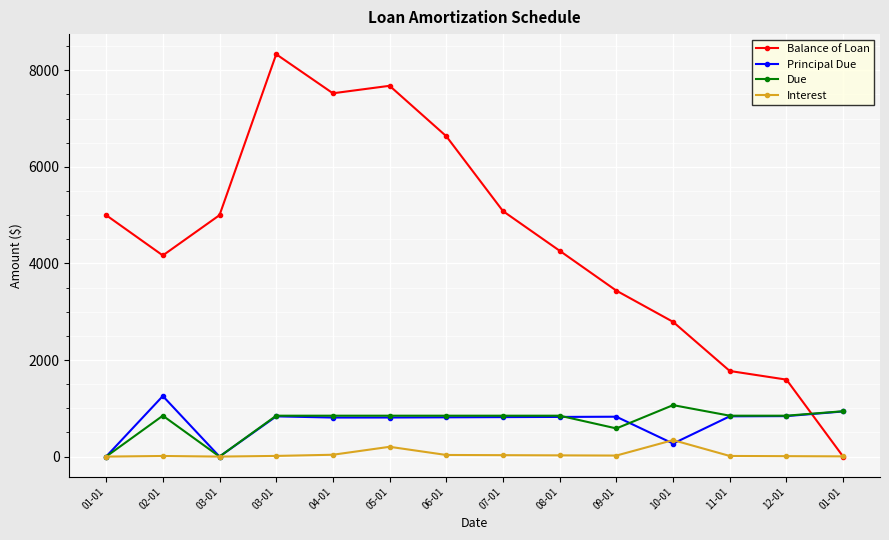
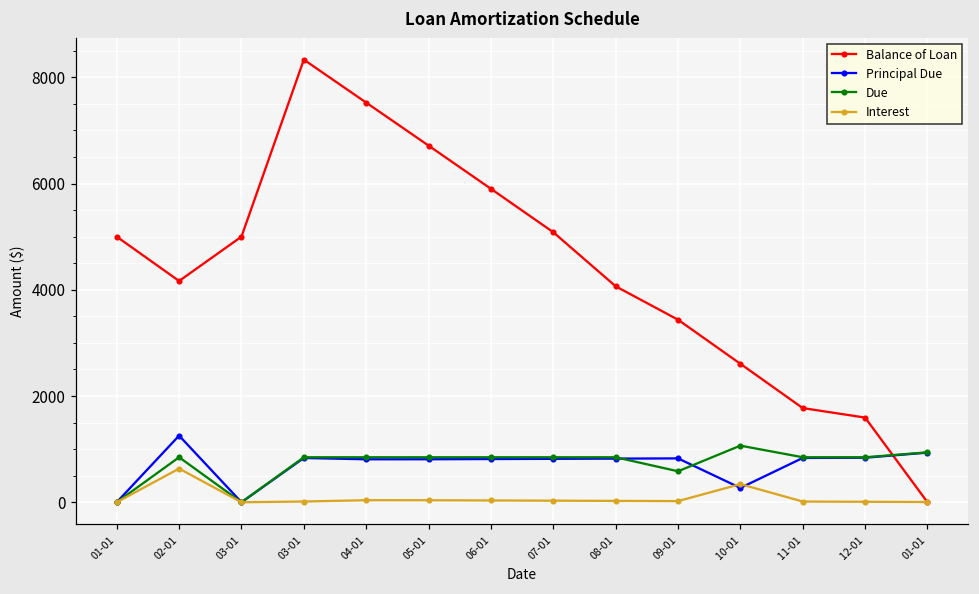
  {
    "Balance of Loan": {
      "02-01": 4200,
      "04-01": 7500,
-     "05-01": 7700,
-     "06-01": 6600,
+     "05-01": 6700,
+     "06-01": 5900,
      "07-01": 5100,
-     "08-01": 4300,
+     "08-01": 4100,
      "09-01": 3400,
-     "10-01": 2800,
+     "10-01": 2600,
      "11-01": 1800,
      "12-01": 1600
    },
    "Principal Due": {
      "02-01": 1300,
      "09-01": 800,
      "10-01": 300
    },
    "Due": {
      "02-01": 800,
      "09-01": 600,
      "10-01": 1100
    },
    "Interest": {
-     "02-01": 0,
+     "02-01": 600,
      "04-01": 0,
-     "05-01": 200,
+     "05-01": 0,
      "06-01": 0,
      "07-01": 0,
      "08-01": 0,
      "09-01": 0,
      "10-01": 300,
      "11-01": 0,
      "12-01": 0
    }
  }
